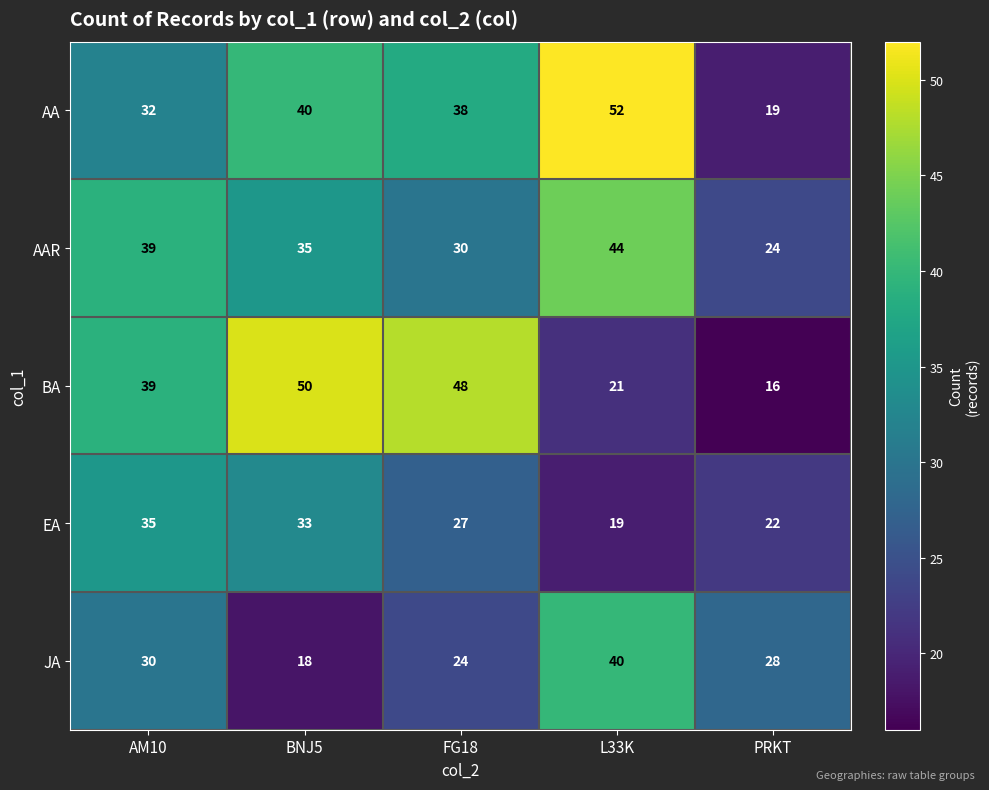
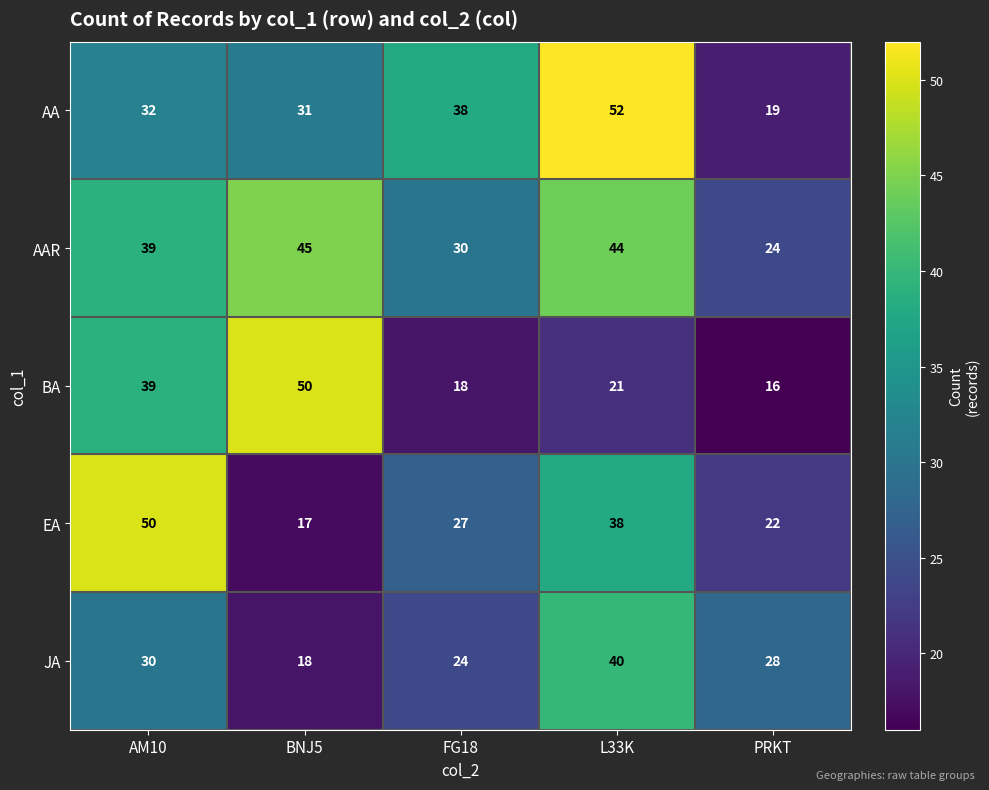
  {
    "AA": {
      "AM10": 32,
-     "BNJ5": 40,
+     "BNJ5": 31,
      "FG18": 38,
      "L33K": 52,
      "PRKT": 19
    },
    "AAR": {
      "AM10": 39,
-     "BNJ5": 35,
+     "BNJ5": 45,
      "FG18": 30,
      "L33K": 44,
      "PRKT": 24
    },
    "BA": {
      "AM10": 39,
      "BNJ5": 50,
-     "FG18": 48,
+     "FG18": 18,
      "L33K": 21,
      "PRKT": 16
    },
    "EA": {
-     "AM10": 35,
-     "BNJ5": 33,
+     "AM10": 50,
+     "BNJ5": 17,
      "FG18": 27,
-     "L33K": 19,
+     "L33K": 38,
      "PRKT": 22
    },
    "JA": {
      "AM10": 30,
      "BNJ5": 18,
      "FG18": 24,
      "L33K": 40,
      "PRKT": 28
    }
  }
